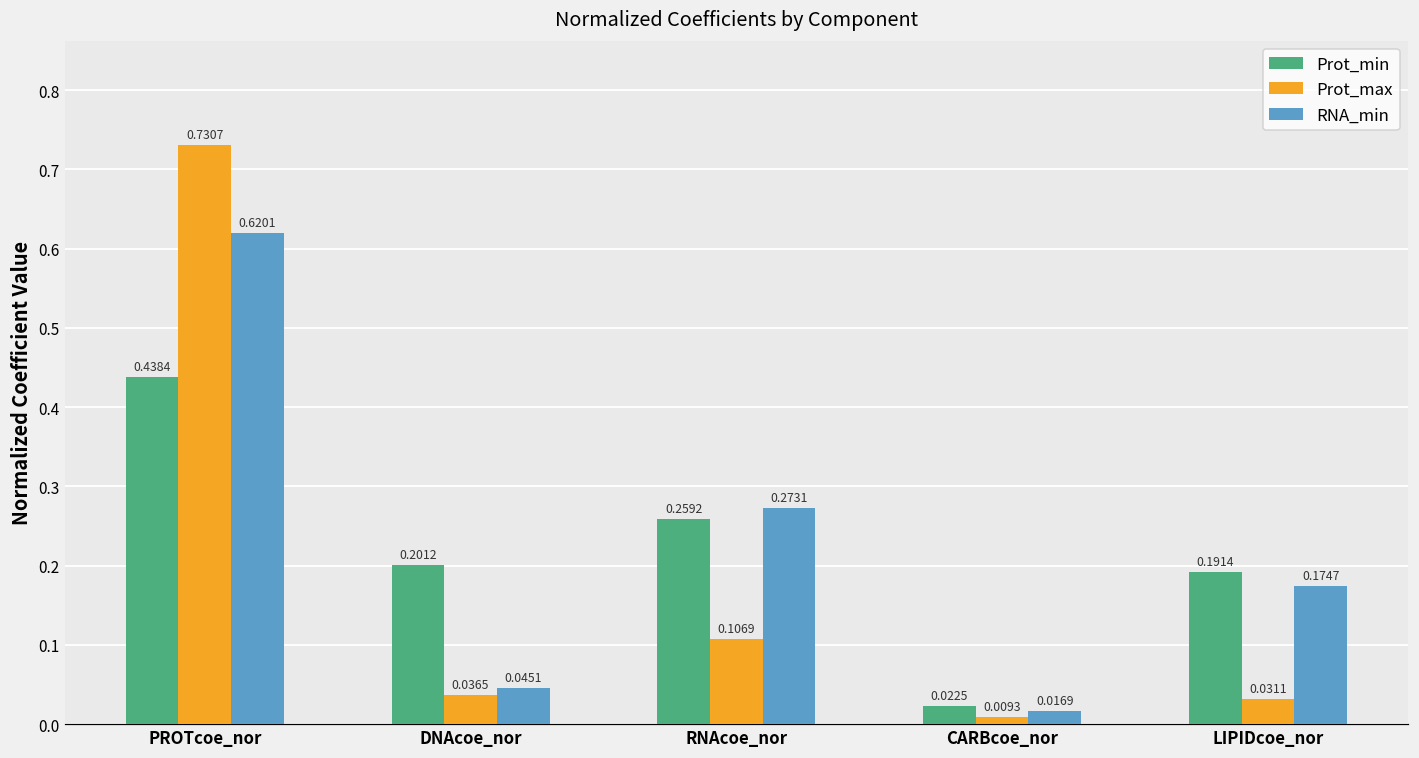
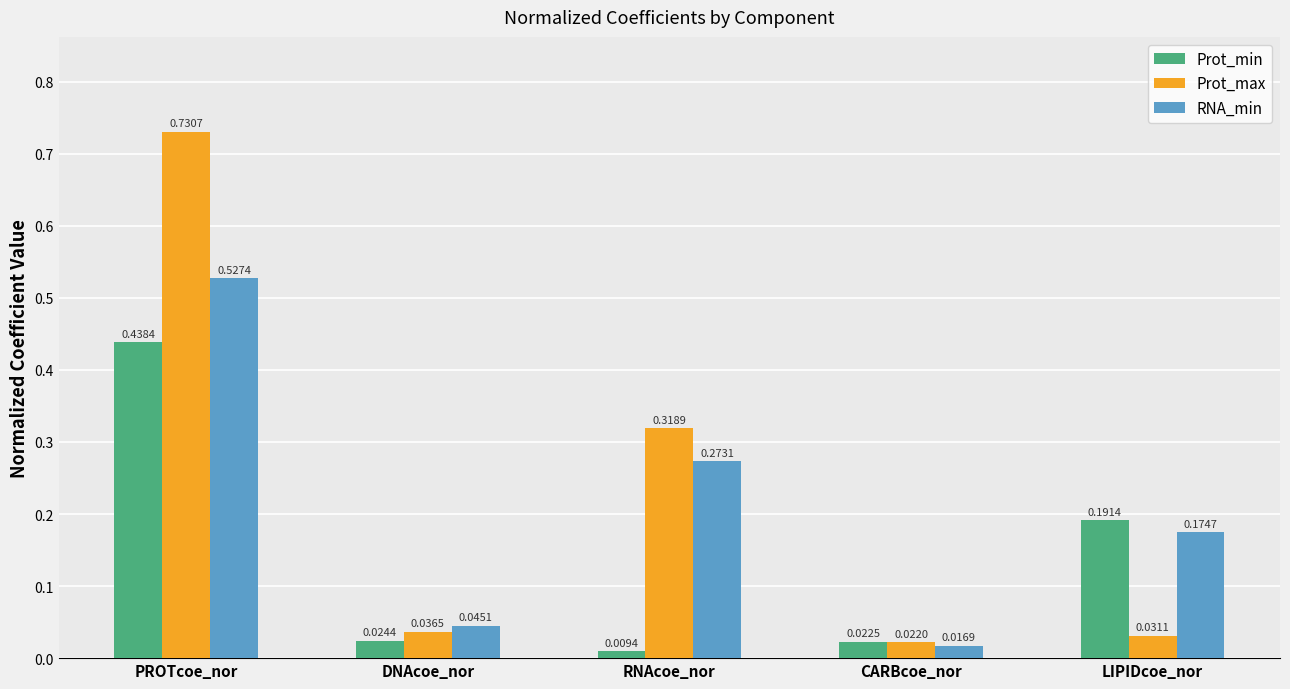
  {
    "Prot_min": {
      "PROTcoe_nor": 0.4384,
-     "DNAcoe_nor": 0.2012,
-     "RNAcoe_nor": 0.2592,
+     "DNAcoe_nor": 0.0244,
+     "RNAcoe_nor": 0.0094,
      "CARBcoe_nor": 0.0225,
      "LIPIDcoe_nor": 0.1914
    },
    "Prot_max": {
      "PROTcoe_nor": 0.7307,
      "DNAcoe_nor": 0.0365,
-     "RNAcoe_nor": 0.1069,
-     "CARBcoe_nor": 0.0093,
+     "RNAcoe_nor": 0.3189,
+     "CARBcoe_nor": 0.0220,
      "LIPIDcoe_nor": 0.0311
    },
    "RNA_min": {
-     "PROTcoe_nor": 0.6201,
+     "PROTcoe_nor": 0.5274,
      "DNAcoe_nor": 0.0451,
      "RNAcoe_nor": 0.2731,
      "CARBcoe_nor": 0.0169,
      "LIPIDcoe_nor": 0.1747
    }
  }
